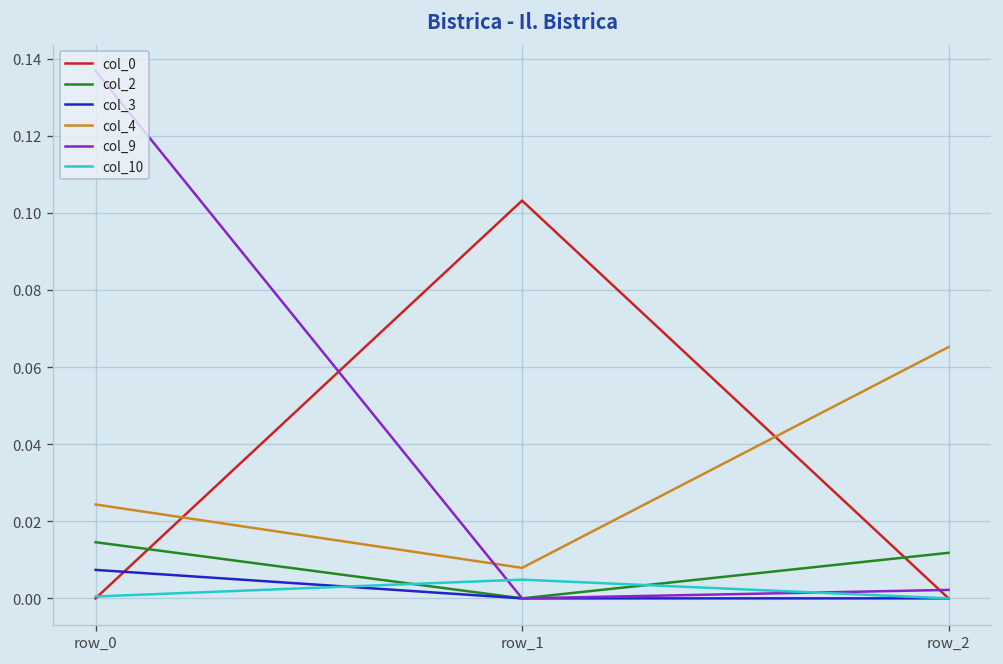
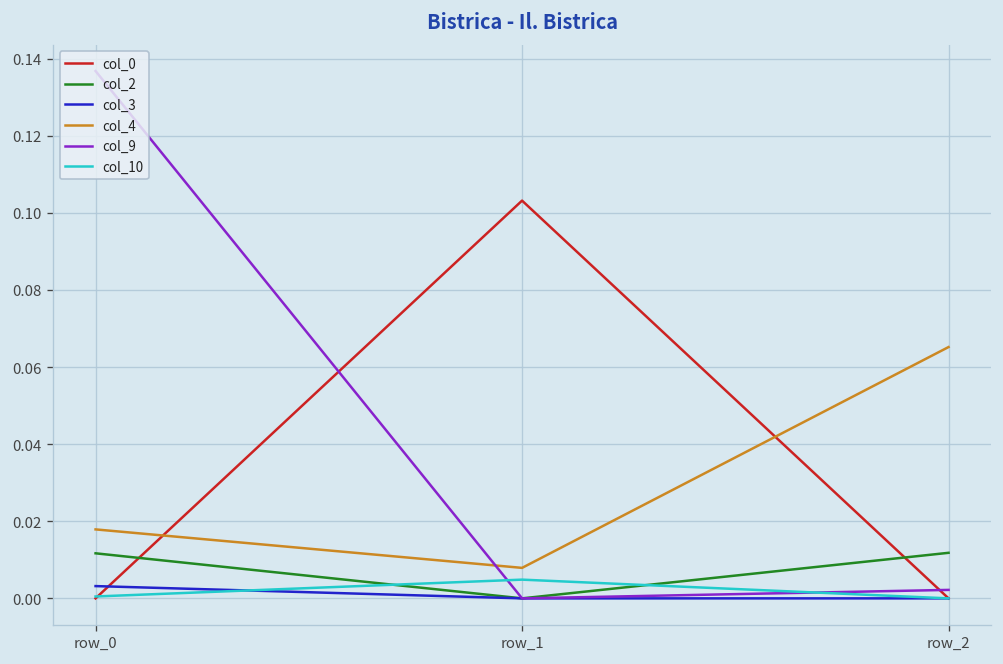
  {
    "col_0": {
      "row_1": 0.103
    },
    "col_2": {
-     "row_0": 0.015,
+     "row_0": 0.012,
      "row_2": 0.012
    },
    "col_3": {
-     "row_0": 0.007
+     "row_0": 0.003
    },
    "col_4": {
-     "row_0": 0.024,
+     "row_0": 0.018,
      "row_1": 0.008,
      "row_2": 0.065
    },
    "col_9": {
      "row_2": 0.002
    },
    "col_10": {
      "row_1": 0.005
    }
  }
